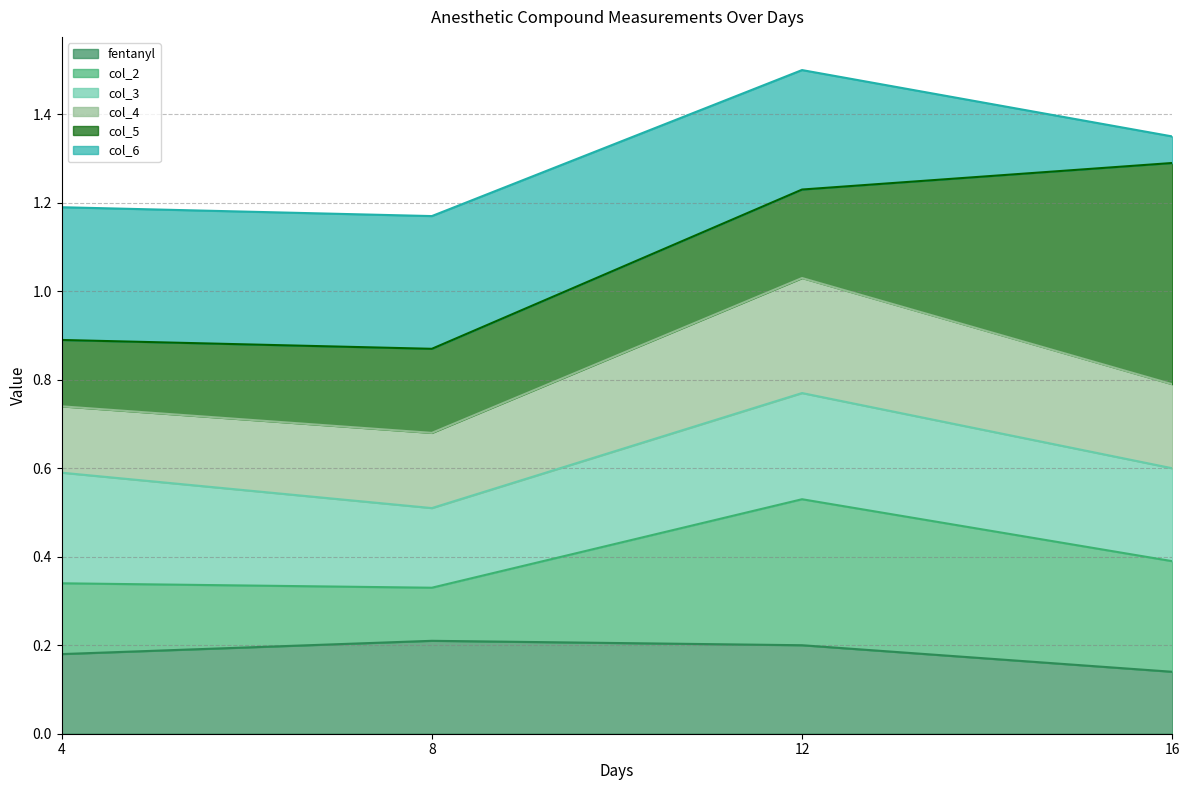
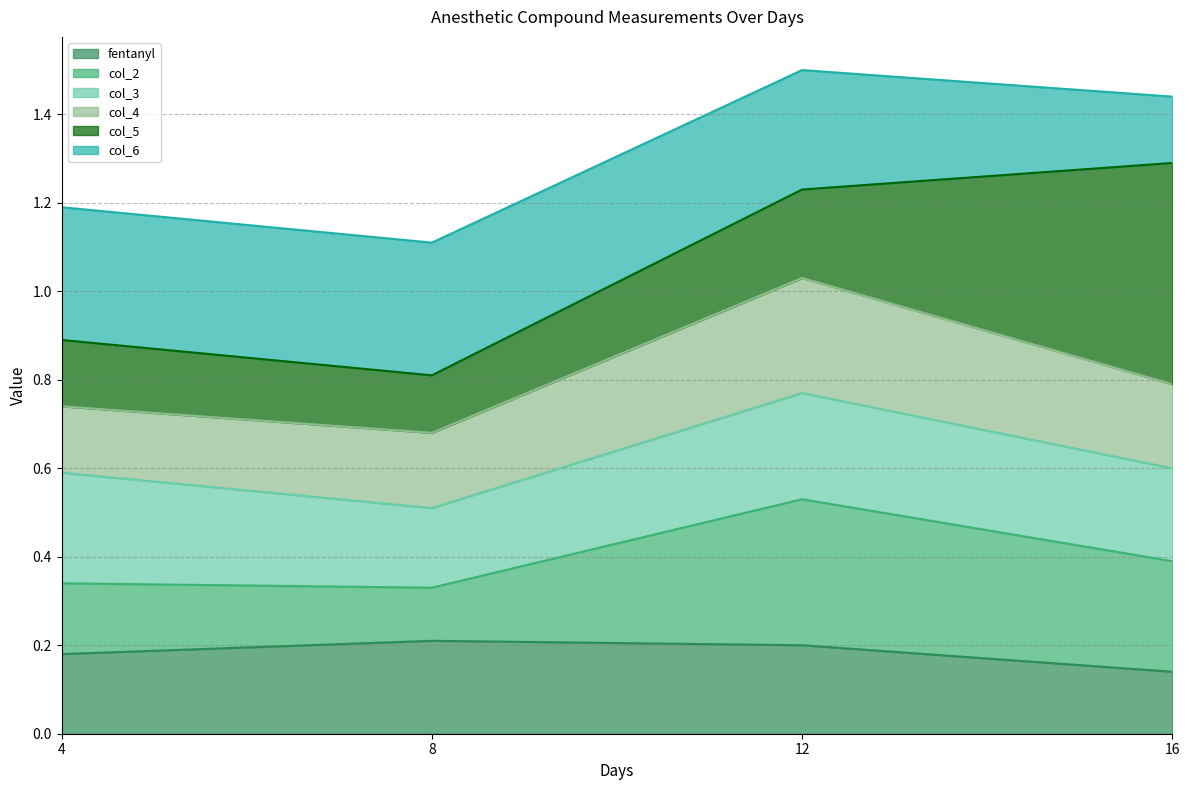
  {
    "col_5": {
      "4": 0.15,
-     "8": 0.19,
+     "8": 0.13,
      "12": 0.20,
      "16": 0.50
    },
    "col_6": {
      "4": 0.30,
      "8": 0.30,
      "12": 0.27,
-     "16": 0.06
+     "16": 0.15
    }
  }
